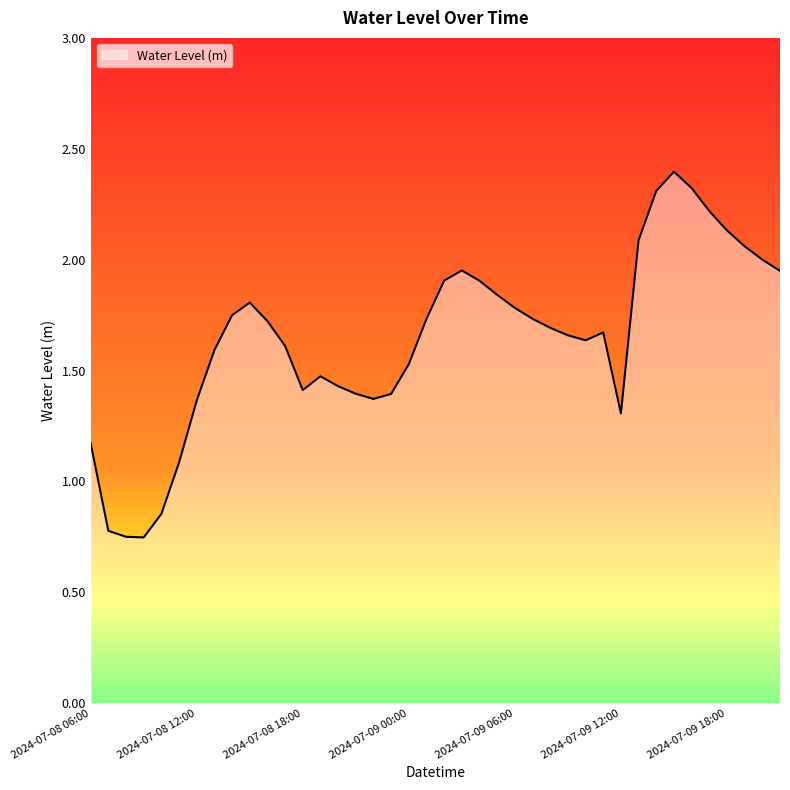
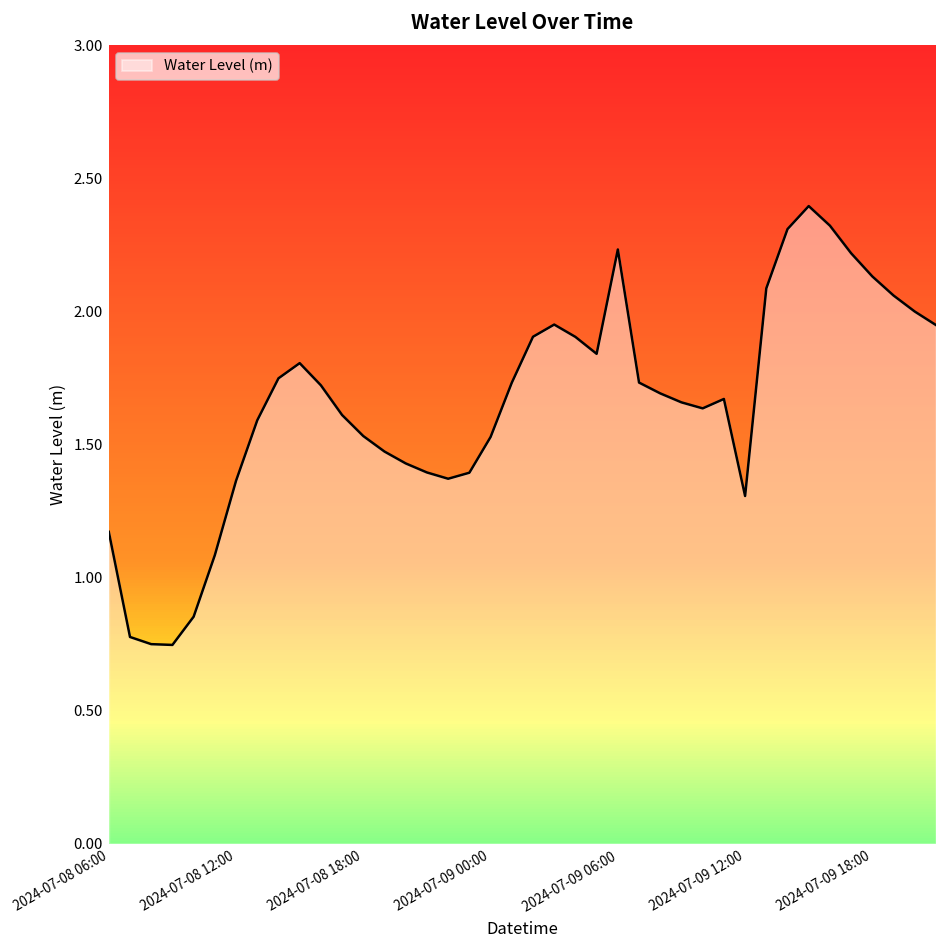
  {
    "2024-07-08 06:00": 1.17,
    "2024-07-08 12:00": 1.36,
-   "2024-07-08 18:00": 1.41,
+   "2024-07-08 18:00": 1.53,
    "2024-07-09 00:00": 1.53,
-   "2024-07-09 06:00": 1.78,
+   "2024-07-09 06:00": 2.23,
    "2024-07-09 12:00": 1.31,
    "2024-07-09 18:00": 2.13
  }
